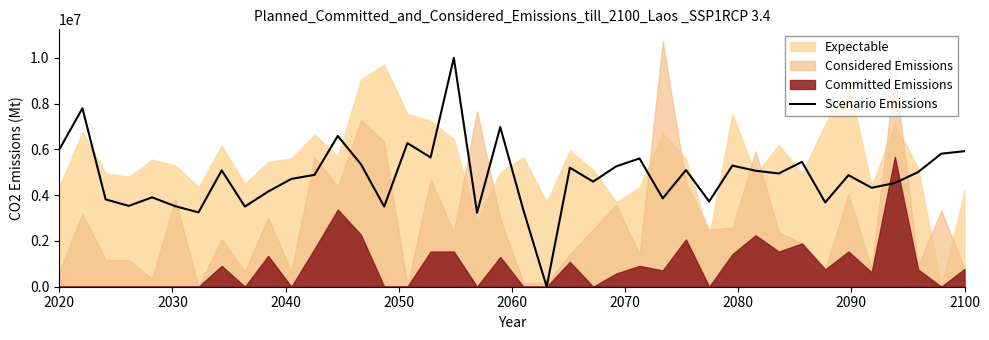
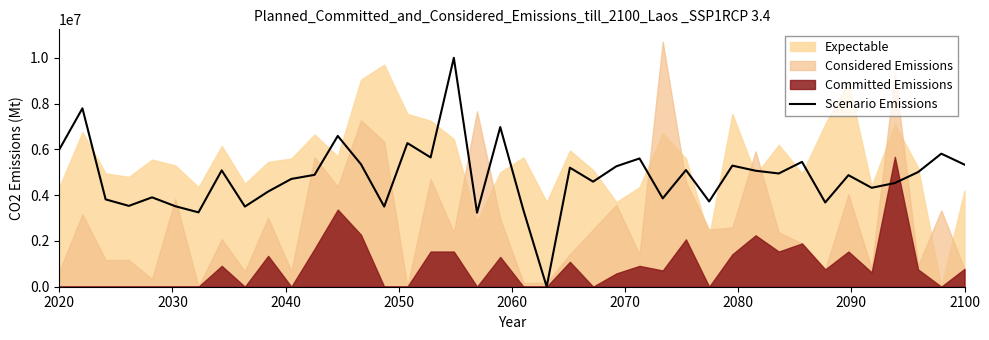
  {
    "Scenario Emissions": {
      "2020": 6000000,
-     "2100": 5900000
+     "2100": 5300000
    },
    "Committed Emissions": {
      "2020": 0
    }
  }
